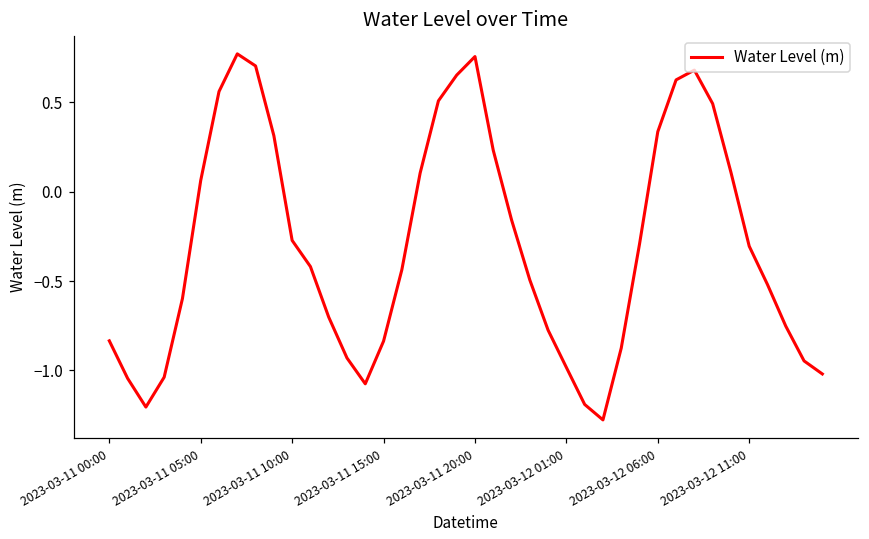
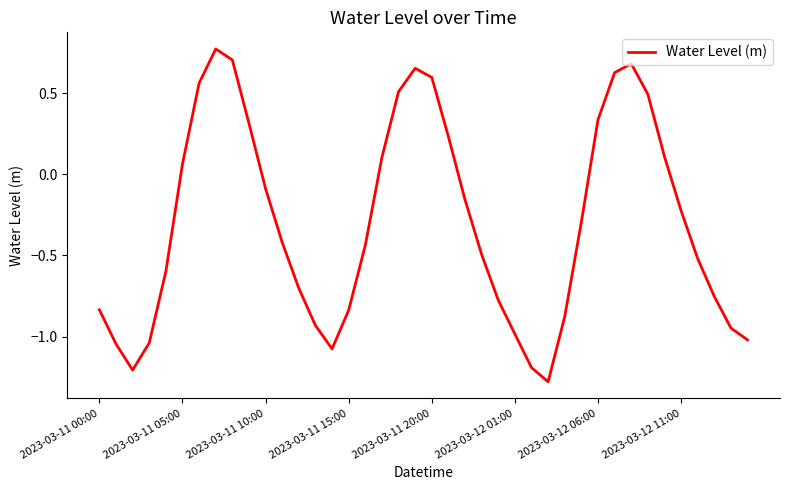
  {
    "2023-03-11 00:00": -0.84,
    "2023-03-11 05:00": 0.06,
-   "2023-03-11 10:00": -0.27,
+   "2023-03-11 10:00": -0.09,
    "2023-03-11 15:00": -0.84,
-   "2023-03-11 20:00": 0.76,
+   "2023-03-11 20:00": 0.60,
    "2023-03-12 01:00": -0.98,
    "2023-03-12 06:00": 0.34,
-   "2023-03-12 11:00": -0.30
+   "2023-03-12 11:00": -0.22
  }
